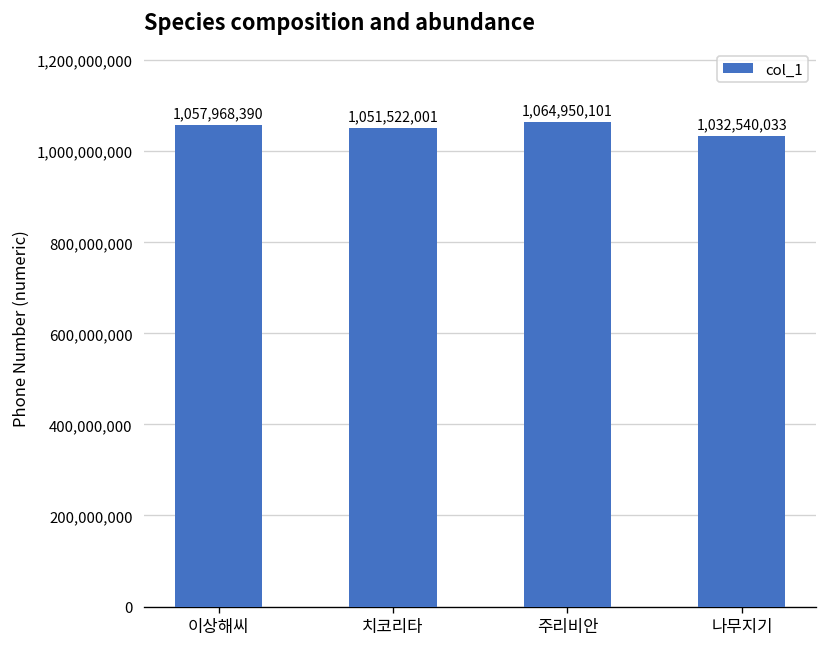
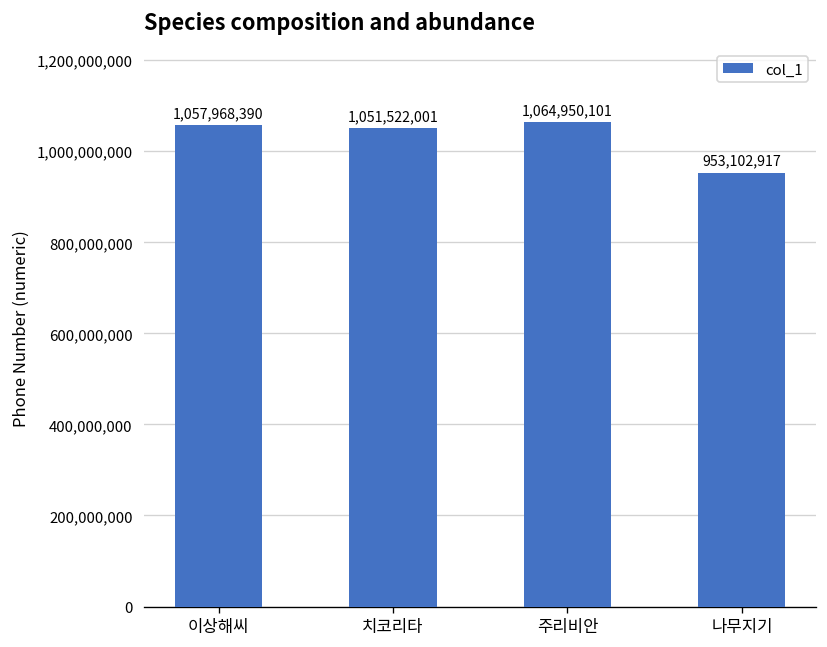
  {
    "이상해씨": "1,057,968,390",
    "치코리타": "1,051,522,001",
    "주리비안": "1,064,950,101",
-   "나무지기": "1,032,540,033"
+   "나무지기": "953,102,917"
  }
